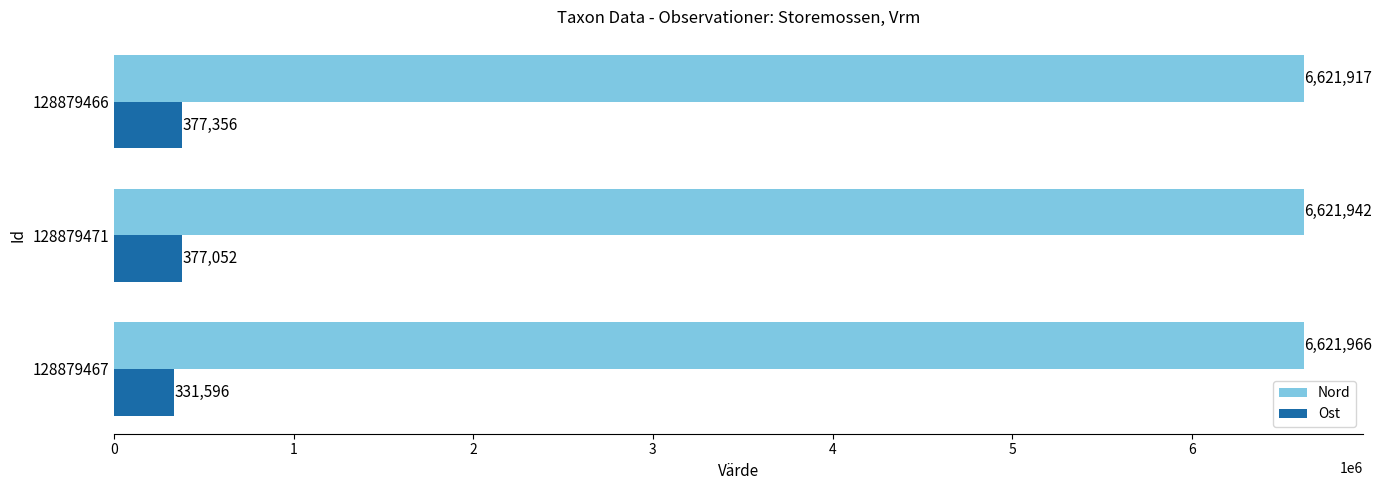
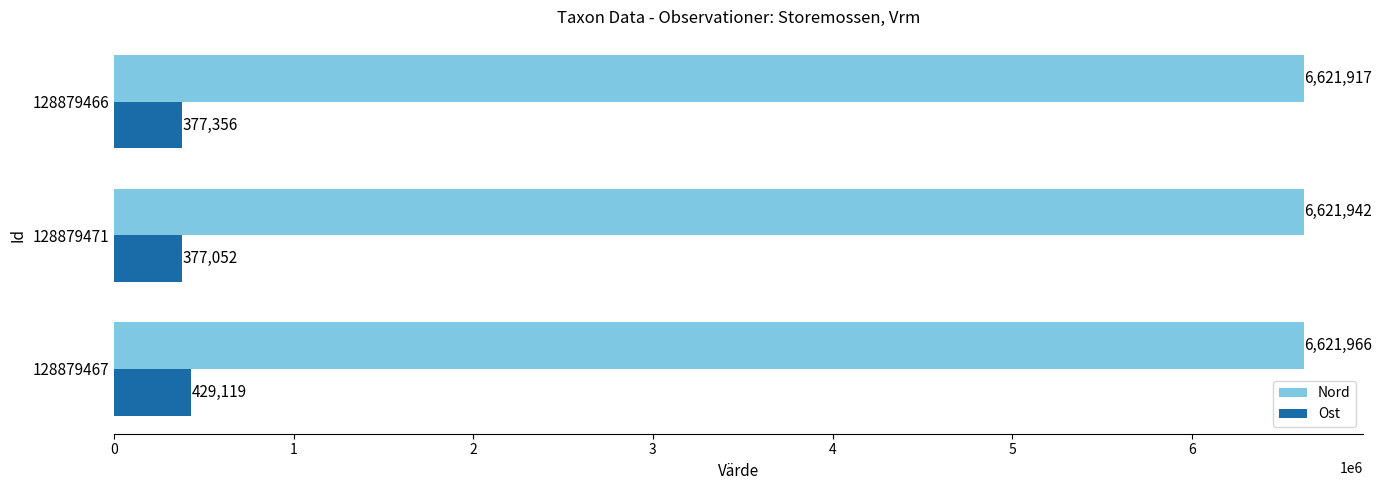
  {
    "Nord": {
      "128879466": "6,621,917",
      "128879471": "6,621,942",
      "128879467": "6,621,966"
    },
    "Ost": {
      "128879466": "377,356",
      "128879471": "377,052",
-     "128879467": "331,596"
+     "128879467": "429,119"
    }
  }
